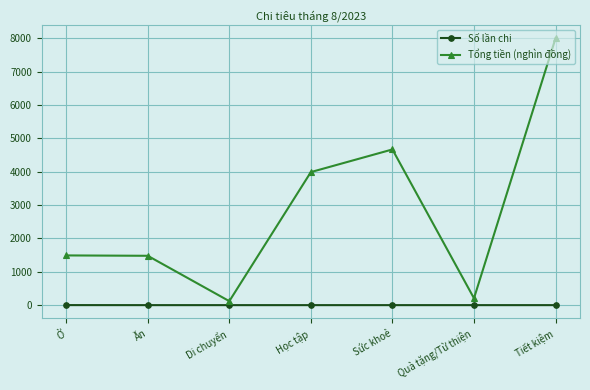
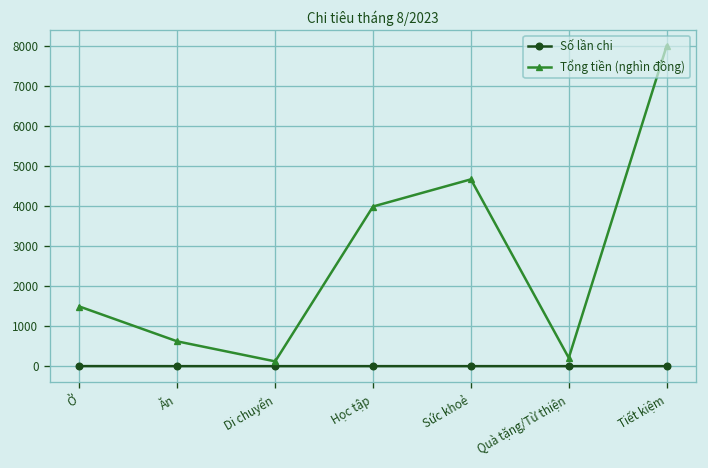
  {
    "Số lần chi": {
      "Ở": 0,
      "Ăn": 0,
      "Di chuyển": 0,
      "Học tập": 0,
      "Sức khoẻ": 0,
      "Quà tặng/Từ thiện": 0,
      "Tiết kiệm": 0
    },
    "Tổng tiền (nghìn đồng)": {
      "Ở": 1500,
-     "Ăn": 1500,
+     "Ăn": 600,
      "Di chuyển": 100,
      "Học tập": 4000,
      "Sức khoẻ": 4700,
      "Quà tặng/Từ thiện": 200
    }
  }
